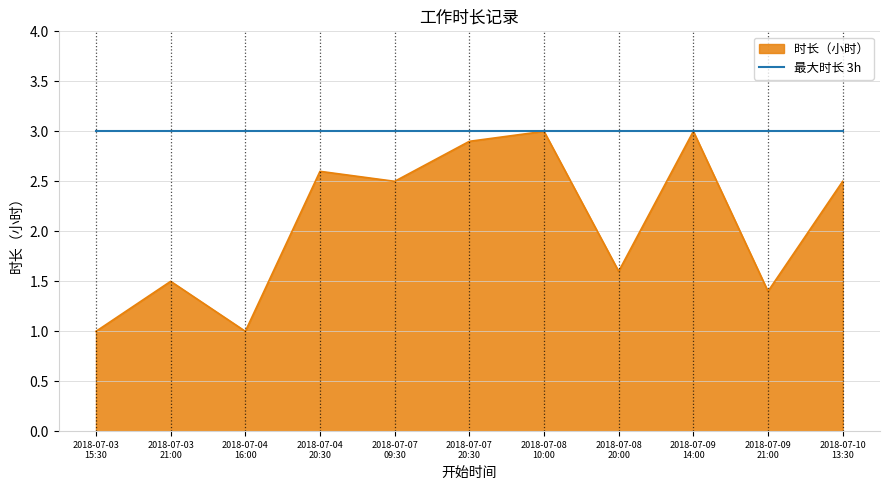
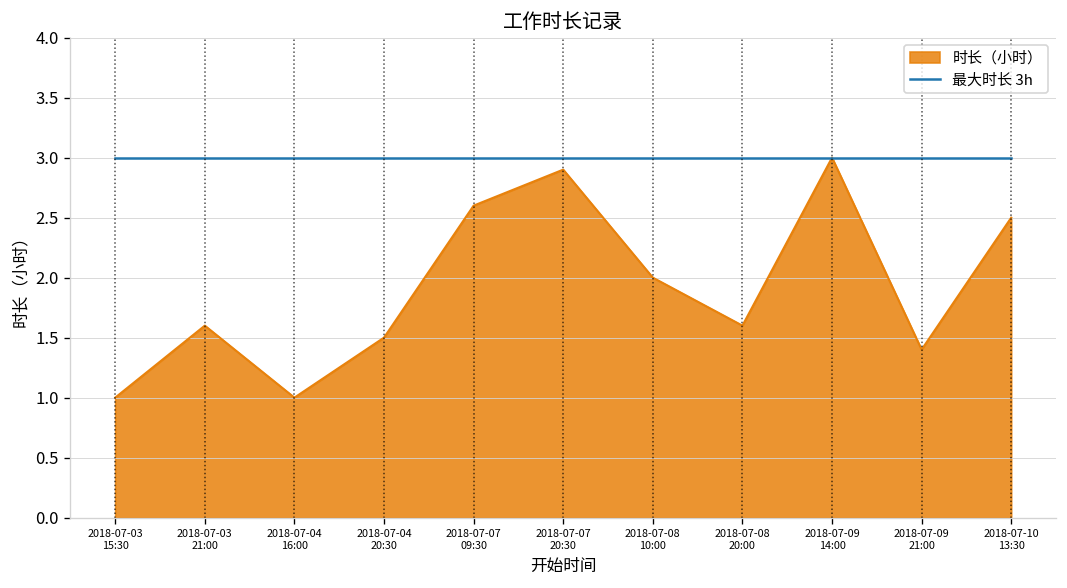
  {
    "时长（小时）": {
      "2018-07-03 15:30": 1.0,
-     "2018-07-03 21:00": 1.5,
+     "2018-07-03 21:00": 1.6,
      "2018-07-04 16:00": 1.0,
-     "2018-07-04 20:30": 2.6,
-     "2018-07-07 09:30": 2.5,
+     "2018-07-04 20:30": 1.5,
+     "2018-07-07 09:30": 2.6,
      "2018-07-07 20:30": 2.9,
-     "2018-07-08 10:00": 3,
+     "2018-07-08 10:00": 2,
      "2018-07-08 20:00": 1.6,
      "2018-07-09 14:00": 3.0,
      "2018-07-09 21:00": 1.4,
      "2018-07-10 13:30": 2.5
    },
    "最大时长 3h": {
      "2018-07-03 15:30": 3.0,
      "2018-07-10 13:30": 3.0
    }
  }
